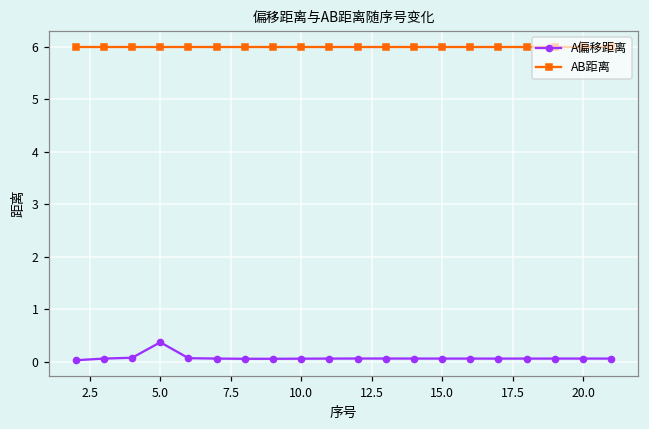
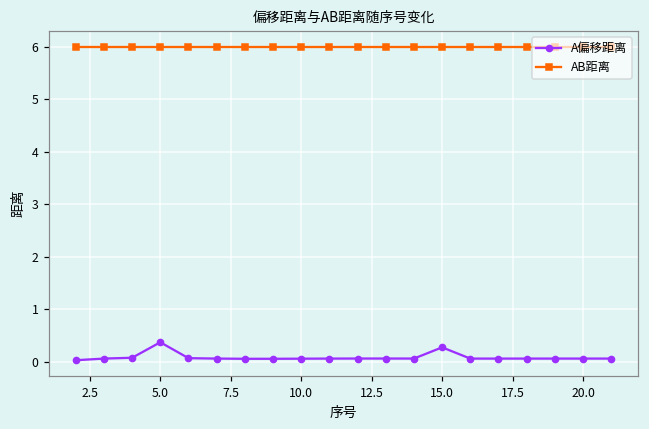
  {
    "A偏移距离": {
      "5.0": 0.4,
      "10.0": 0.1,
-     "15.0": 0.1,
+     "15.0": 0.3,
      "20.0": 0.1
    },
    "AB距离": {
      "5.0": 6.0,
      "10.0": 6.0,
      "15.0": 6.0
    }
  }
